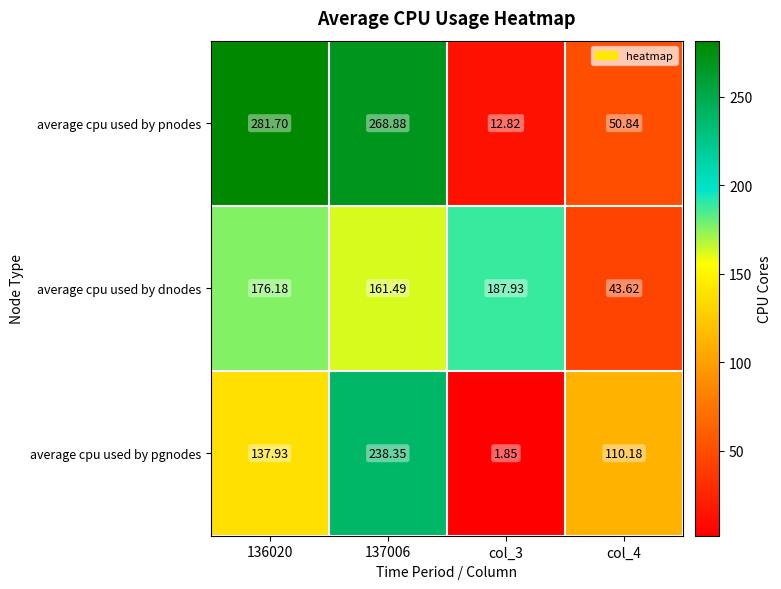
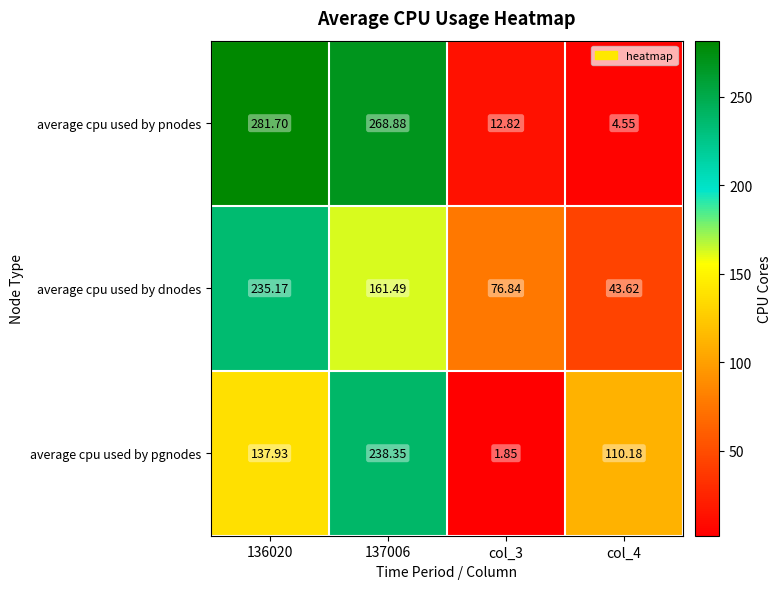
  {
    "average cpu used by pnodes": {
-     "col_4": 50.84
+     "col_4": 4.55
    },
    "average cpu used by dnodes": {
-     "136020": 176.18,
-     "col_3": 187.93
+     "136020": 235.17,
+     "col_3": 76.84
    }
  }
